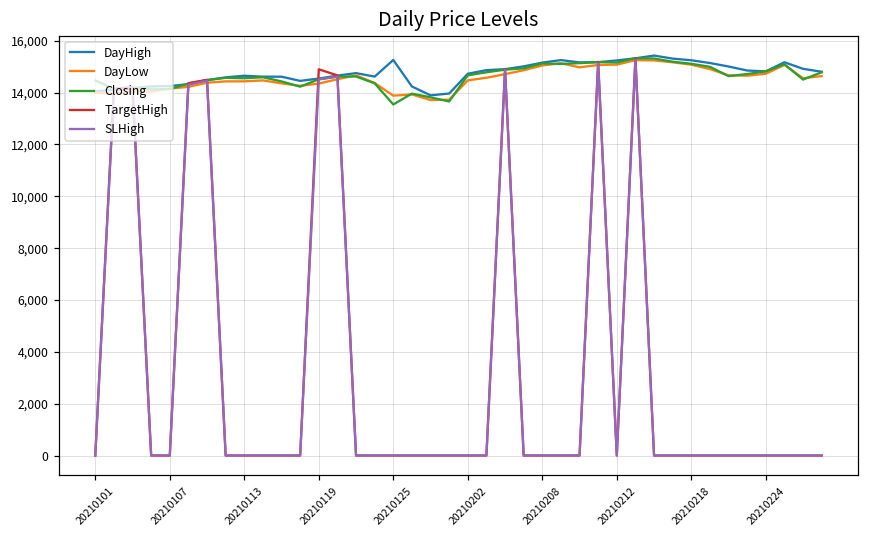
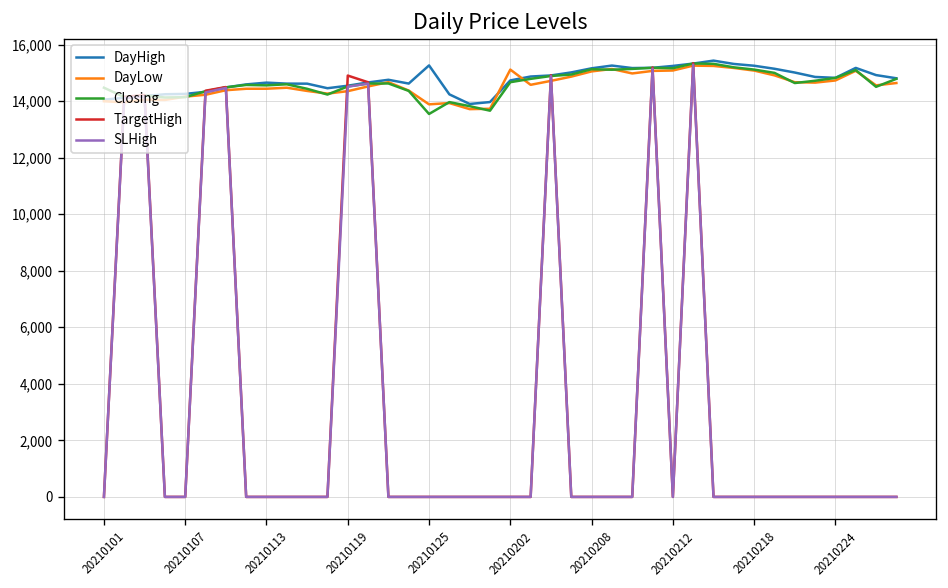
  {
    "DayHigh": {
      "20210125": "15,300",
      "20210218": "15,200"
    },
    "DayLow": {
      "20210113": "14,400",
      "20210119": "14,400",
      "20210125": "13,900",
-     "20210202": "14,500"
+     "20210202": "15,100"
    },
    "Closing": {
      "20210125": "13,500"
    },
    "TargetHigh": {
      "20210119": "14,900"
    }
  }
